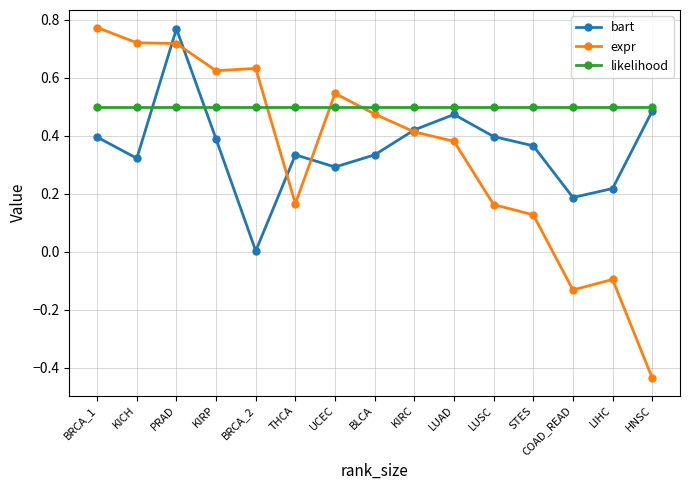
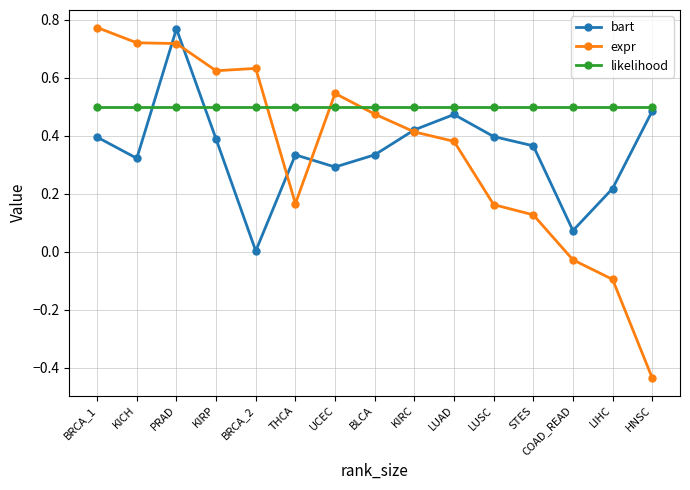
  {
    "bart": {
      "BRCA_1": 0.40,
      "KICH": 0.32,
      "PRAD": 0.77,
      "KIRP": 0.39,
      "BRCA_2": 0.00,
      "THCA": 0.33,
      "UCEC": 0.29,
      "BLCA": 0.33,
      "LUAD": 0.47,
      "LUSC": 0.40,
      "STES": 0.37,
-     "COAD_READ": 0.19,
+     "COAD_READ": 0.07,
      "LIHC": 0.22,
      "HNSC": 0.49
    },
    "expr": {
      "BRCA_1": 0.77,
      "KICH": 0.72,
      "PRAD": 0.72,
      "KIRP": 0.62,
      "BRCA_2": 0.63,
      "THCA": 0.17,
      "UCEC": 0.55,
      "BLCA": 0.47,
      "LUAD": 0.38,
      "LUSC": 0.16,
      "STES": 0.13,
-     "COAD_READ": -0.13,
+     "COAD_READ": -0.03,
      "LIHC": -0.10,
      "HNSC": -0.43
    },
    "likelihood": {
      "BRCA_1": 0.50,
      "KICH": 0.50,
      "PRAD": 0.50,
      "KIRP": 0.50,
      "BRCA_2": 0.50,
      "THCA": 0.50,
      "UCEC": 0.50,
      "BLCA": 0.50,
      "KIRC": 0.50,
      "LUAD": 0.50,
      "LUSC": 0.50,
      "STES": 0.50,
      "COAD_READ": 0.50,
      "LIHC": 0.50,
      "HNSC": 0.50
    }
  }
